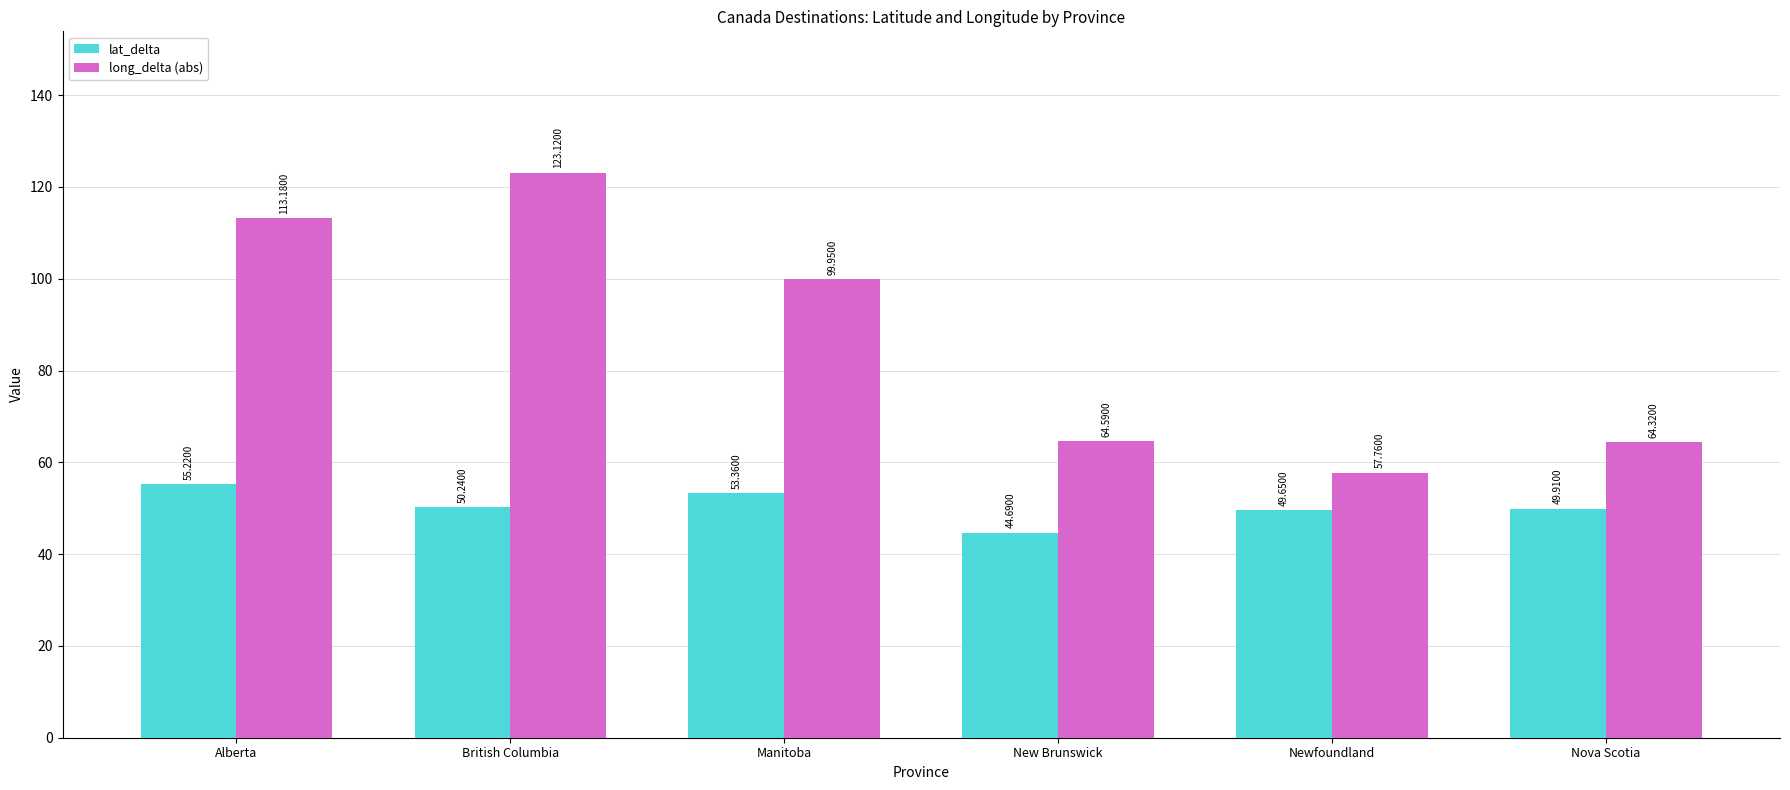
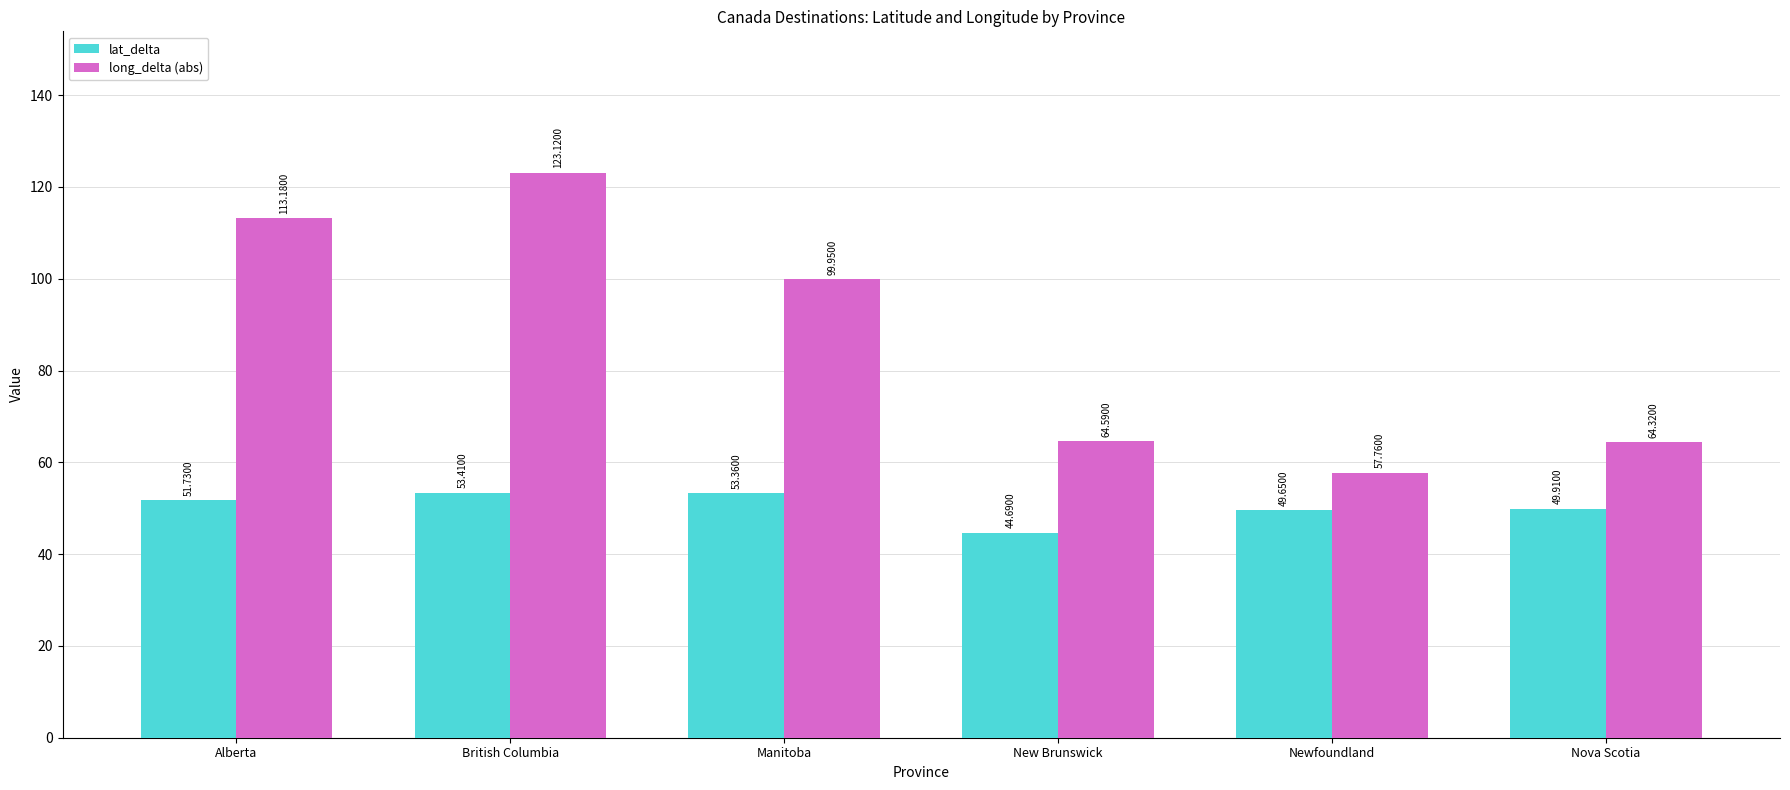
  {
    "lat_delta": {
-     "Alberta": 55.2200,
-     "British Columbia": 50.2400,
+     "Alberta": 51.7300,
+     "British Columbia": 53.4100,
      "Manitoba": 53.3600,
      "New Brunswick": 44.6900,
      "Newfoundland": 49.6500,
      "Nova Scotia": 49.9100
    },
    "long_delta (abs)": {
      "Alberta": 113.1800,
      "British Columbia": 123.1200,
      "Manitoba": 99.9500,
      "New Brunswick": 64.5900,
      "Newfoundland": 57.7600,
      "Nova Scotia": 64.3200
    }
  }
